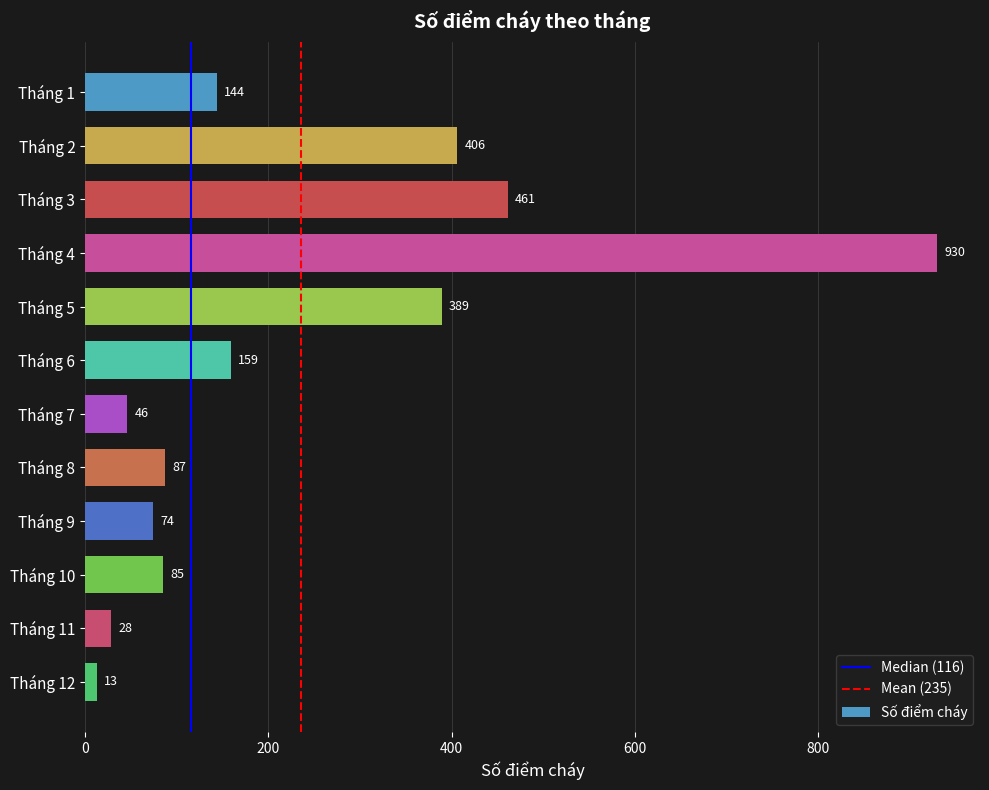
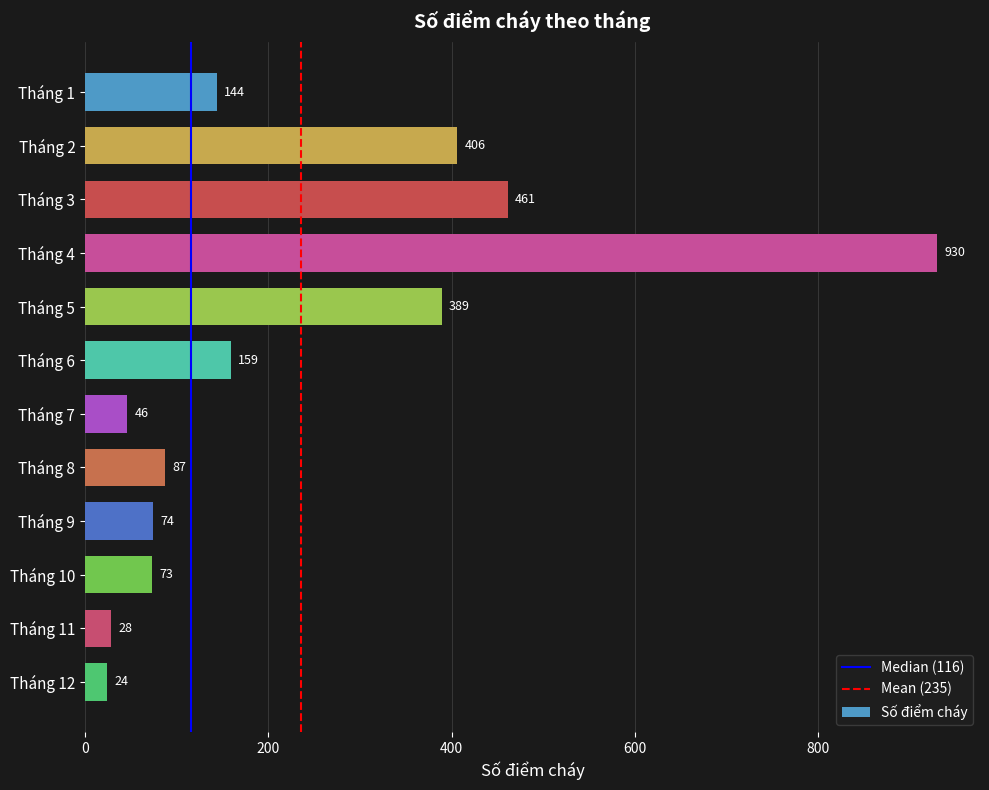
  {
    "Tháng 1": 144,
    "Tháng 2": 406,
    "Tháng 3": 461,
    "Tháng 4": 930,
    "Tháng 5": 389,
    "Tháng 6": 159,
    "Tháng 7": 46,
    "Tháng 8": 87,
    "Tháng 9": 74,
-   "Tháng 10": 85,
+   "Tháng 10": 73,
    "Tháng 11": 28,
-   "Tháng 12": 13
+   "Tháng 12": 24
  }
